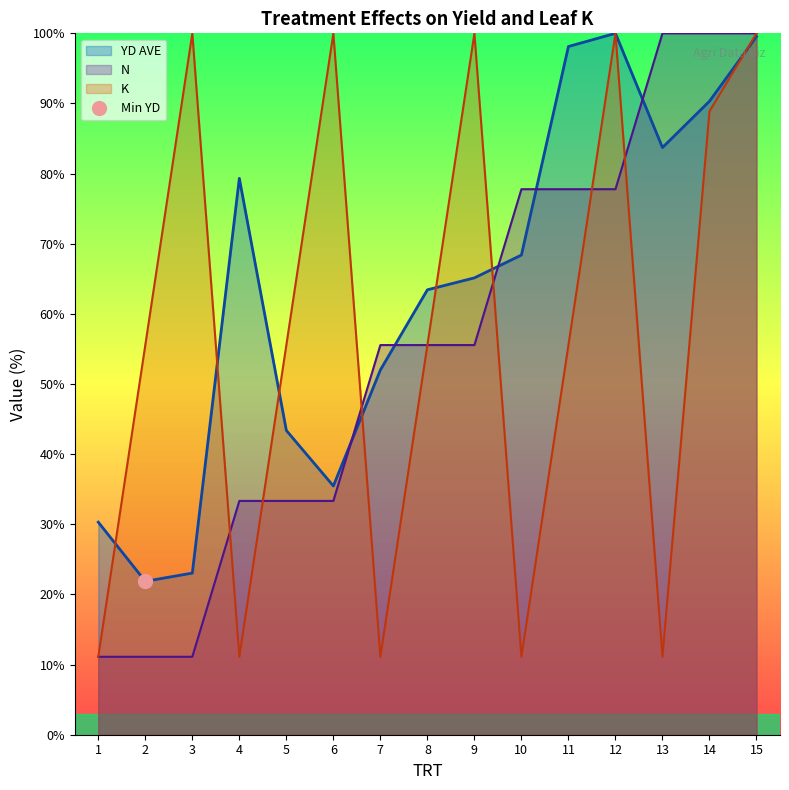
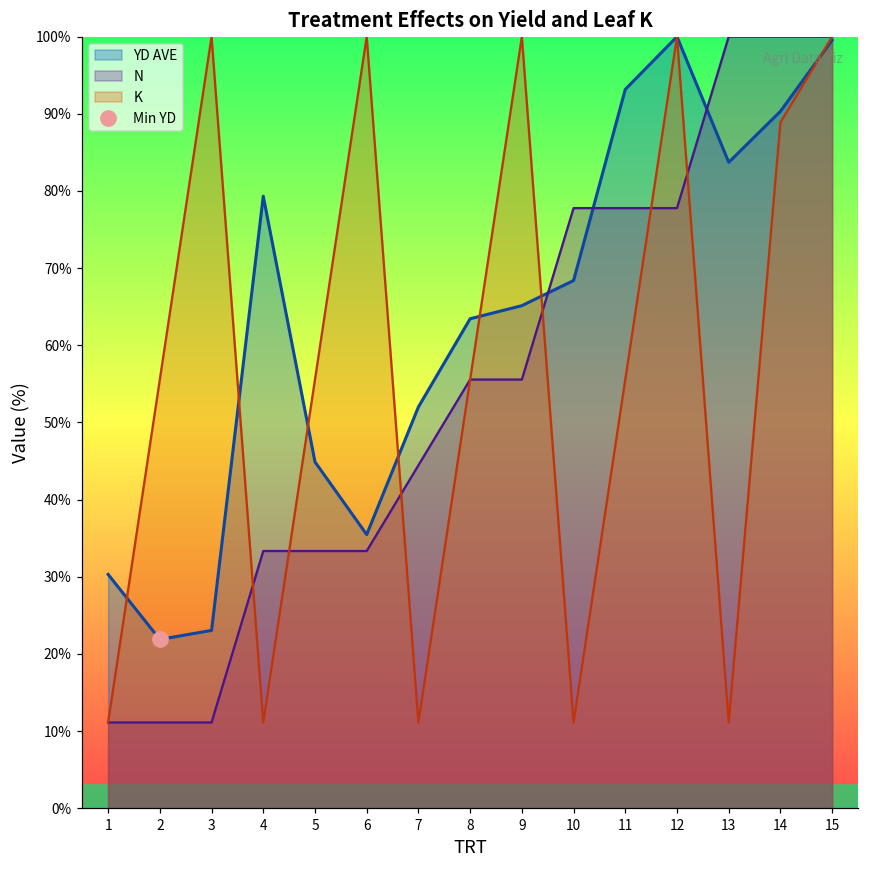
  {
    "YD AVE": {
      "1": "30%",
      "3": "23%",
      "4": "79%",
-     "5": "43%",
+     "5": "45%",
      "6": "35%",
      "7": "52%",
      "8": "63%",
      "9": "65%",
      "10": "68%",
-     "11": "98%",
+     "11": "93%",
      "13": "84%",
      "14": "90%",
      "15": "100%"
    },
    "N": {
      "2": "11%",
      "3": "11%",
      "4": "33%",
      "5": "33%",
      "6": "33%",
-     "7": "56%",
+     "7": "44%",
      "9": "56%",
      "10": "78%",
      "11": "78%",
      "12": "78%",
      "13": "100%",
      "14": "100%"
    },
    "K": {
      "2": "56%",
      "3": "100%",
      "4": "11%",
      "5": "56%",
      "6": "100%",
      "7": "11%",
      "9": "100%",
      "10": "11%",
      "11": "56%",
      "13": "11%",
      "14": "89%"
    }
  }
